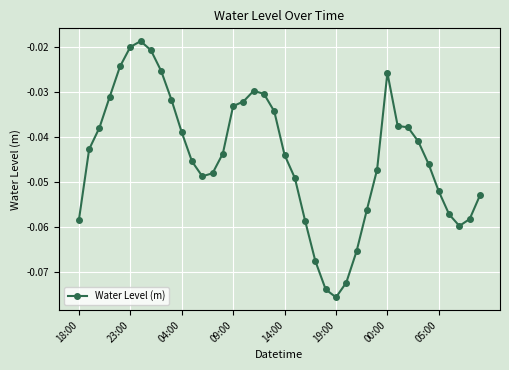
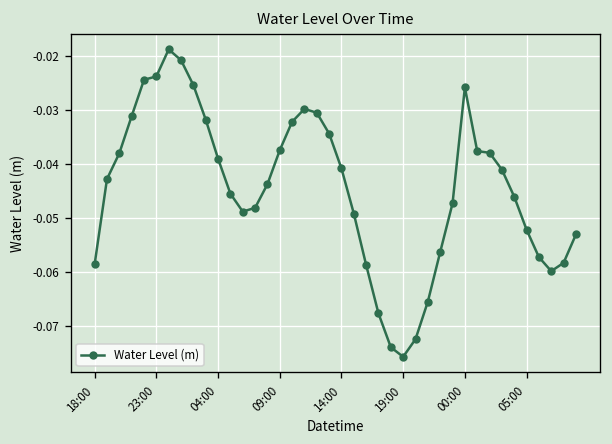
  {
    "18:00": -0.059,
-   "23:00": -0.020,
+   "23:00": -0.024,
    "04:00": -0.039,
-   "09:00": -0.033,
-   "14:00": -0.044,
+   "09:00": -0.037,
+   "14:00": -0.041,
    "19:00": -0.076,
    "00:00": -0.026,
    "05:00": -0.052
  }
